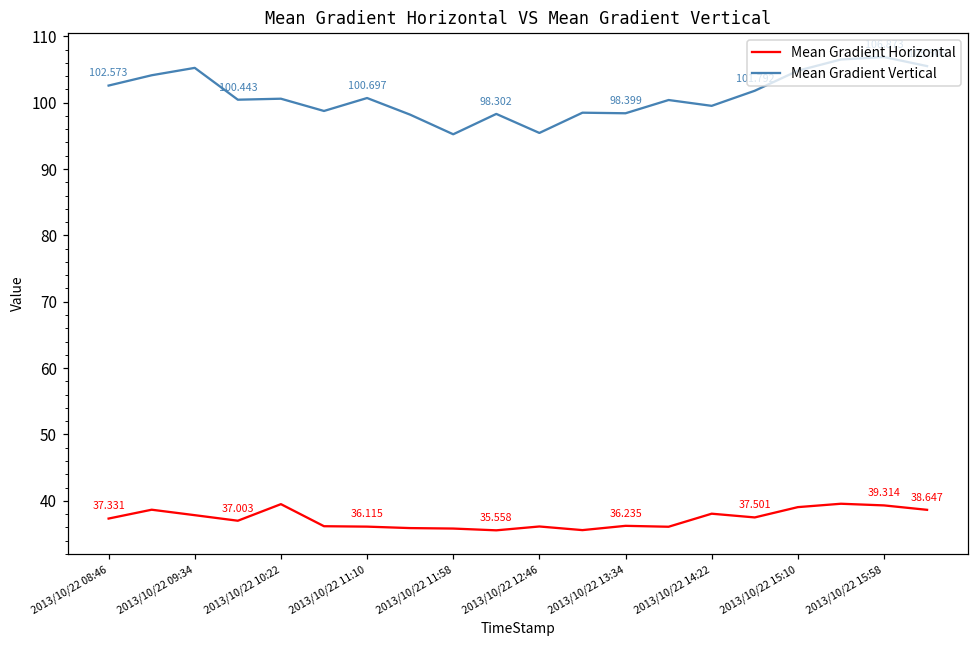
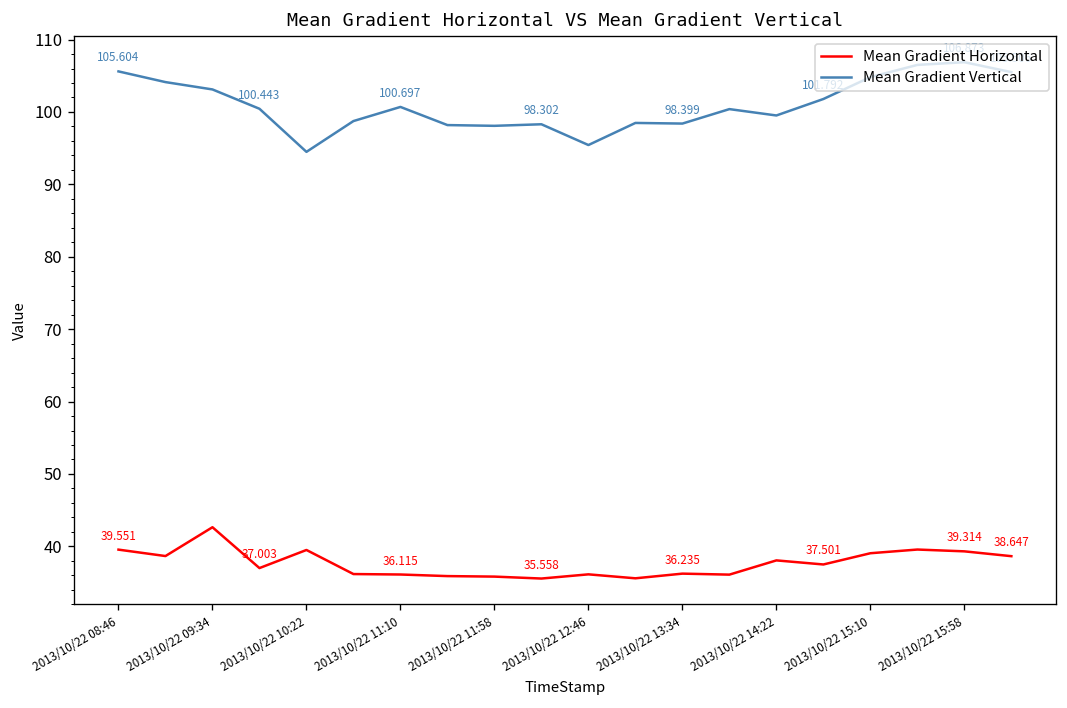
  {
    "Mean Gradient Horizontal": {
-     "2013/10/22 08:46": 37.331,
-     "2013/10/22 09:34": 38,
+     "2013/10/22 08:46": 39.551,
+     "2013/10/22 09:34": 43,
      "2013/10/22 11:10": 36.115,
      "2013/10/22 13:34": 36.235,
      "2013/10/22 15:58": 39.314
    },
    "Mean Gradient Vertical": {
-     "2013/10/22 08:46": 102.573,
-     "2013/10/22 09:34": 105,
-     "2013/10/22 10:22": 101,
+     "2013/10/22 08:46": 105.604,
+     "2013/10/22 09:34": 103,
+     "2013/10/22 10:22": 94,
      "2013/10/22 11:10": 100.697,
-     "2013/10/22 11:58": 95,
+     "2013/10/22 11:58": 98,
      "2013/10/22 13:34": 98.399
    }
  }
